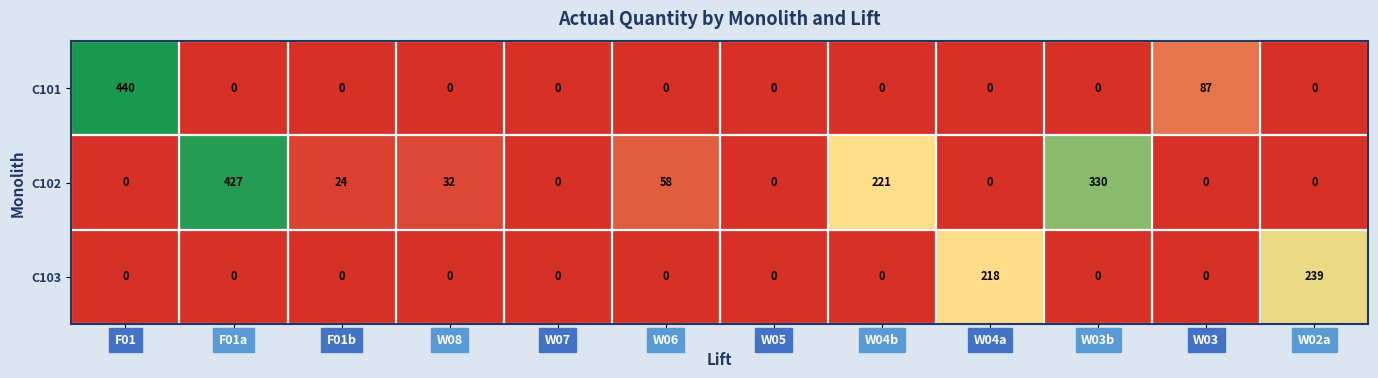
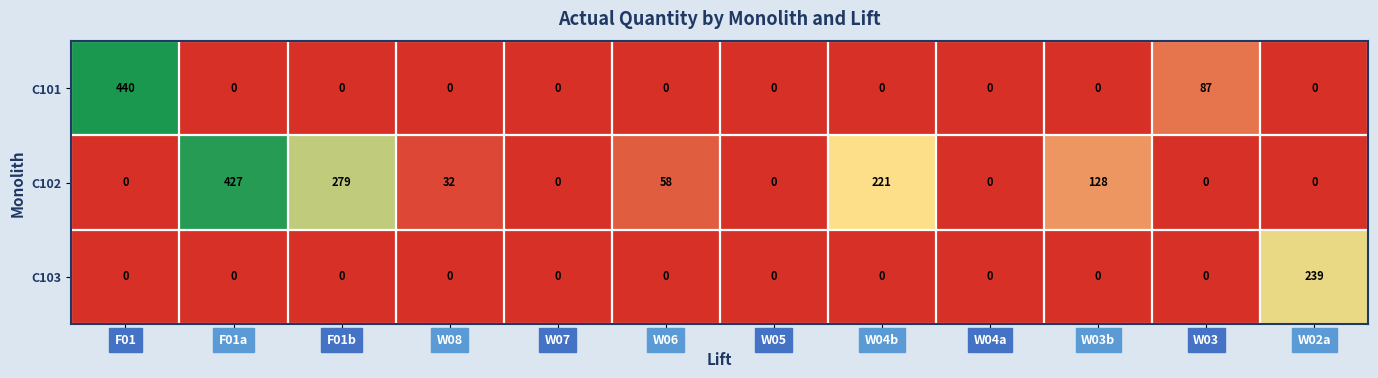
  {
    "C101": {
      "F01": 440,
      "F01a": 0,
      "F01b": 0,
      "W08": 0,
      "W07": 0,
      "W06": 0,
      "W05": 0,
      "W04b": 0,
      "W04a": 0,
      "W03b": 0,
      "W03": 87,
      "W02a": 0
    },
    "C102": {
      "F01": 0,
      "F01a": 427,
-     "F01b": 24,
+     "F01b": 279,
      "W08": 32,
      "W07": 0,
      "W06": 58,
      "W05": 0,
      "W04b": 221,
      "W04a": 0,
-     "W03b": 330,
+     "W03b": 128,
      "W03": 0,
      "W02a": 0
    },
    "C103": {
      "F01": 0,
      "F01a": 0,
      "F01b": 0,
      "W08": 0,
      "W07": 0,
      "W06": 0,
      "W05": 0,
      "W04b": 0,
-     "W04a": 218,
+     "W04a": 0,
      "W03b": 0,
      "W03": 0,
      "W02a": 239
    }
  }
